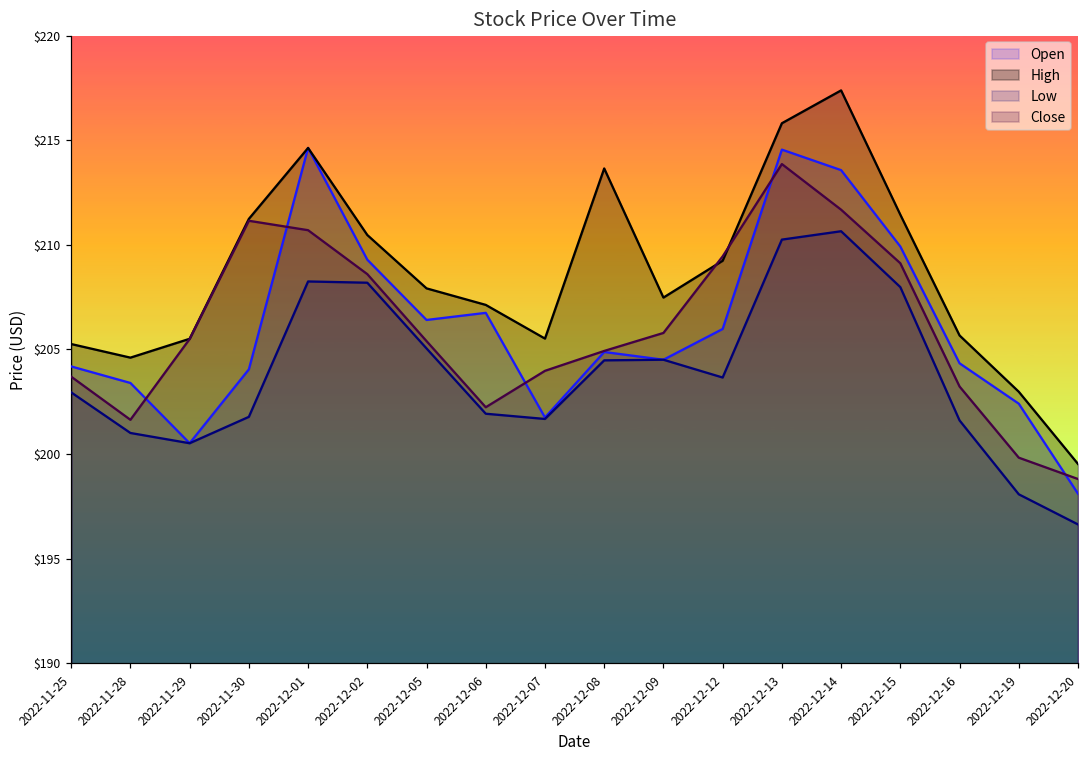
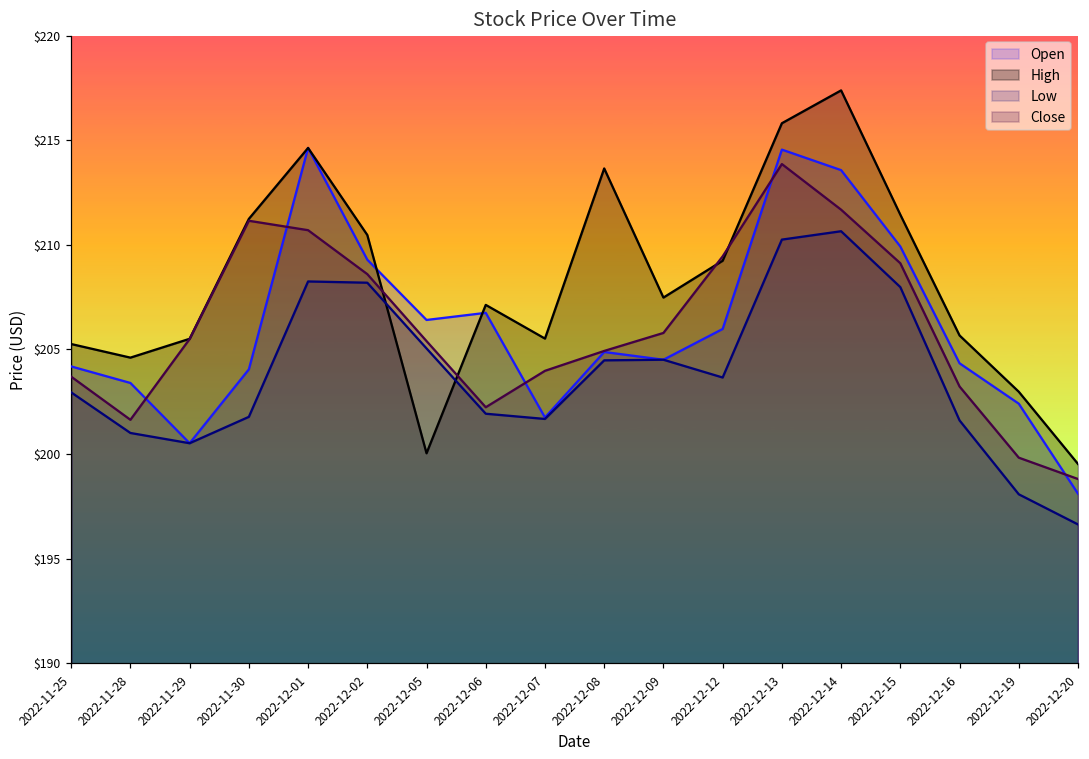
  {
    "High": {
      "2022-11-25": "$205.3",
      "2022-11-28": "$204.6",
      "2022-12-02": "$210.5",
-     "2022-12-05": "$207.9",
+     "2022-12-05": "$200.0",
      "2022-12-06": "$207.1",
      "2022-12-07": "$205.5",
      "2022-12-08": "$213.7",
      "2022-12-09": "$207.5",
      "2022-12-12": "$209.2",
      "2022-12-13": "$215.8",
      "2022-12-14": "$217.4",
      "2022-12-15": "$211.4",
      "2022-12-16": "$205.7",
      "2022-12-19": "$203.0",
      "2022-12-20": "$199.5"
    }
  }
